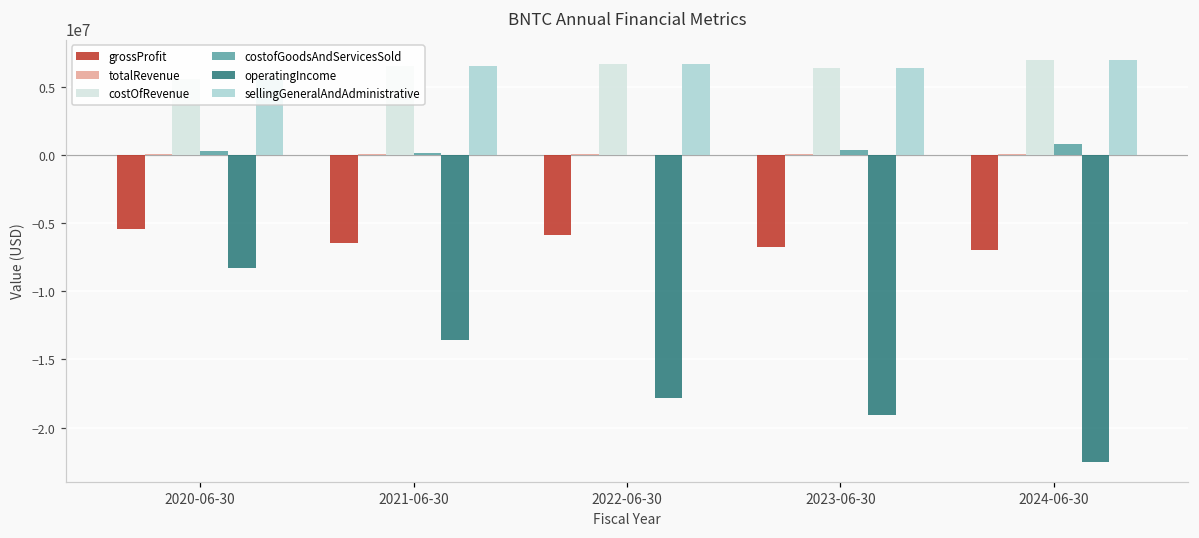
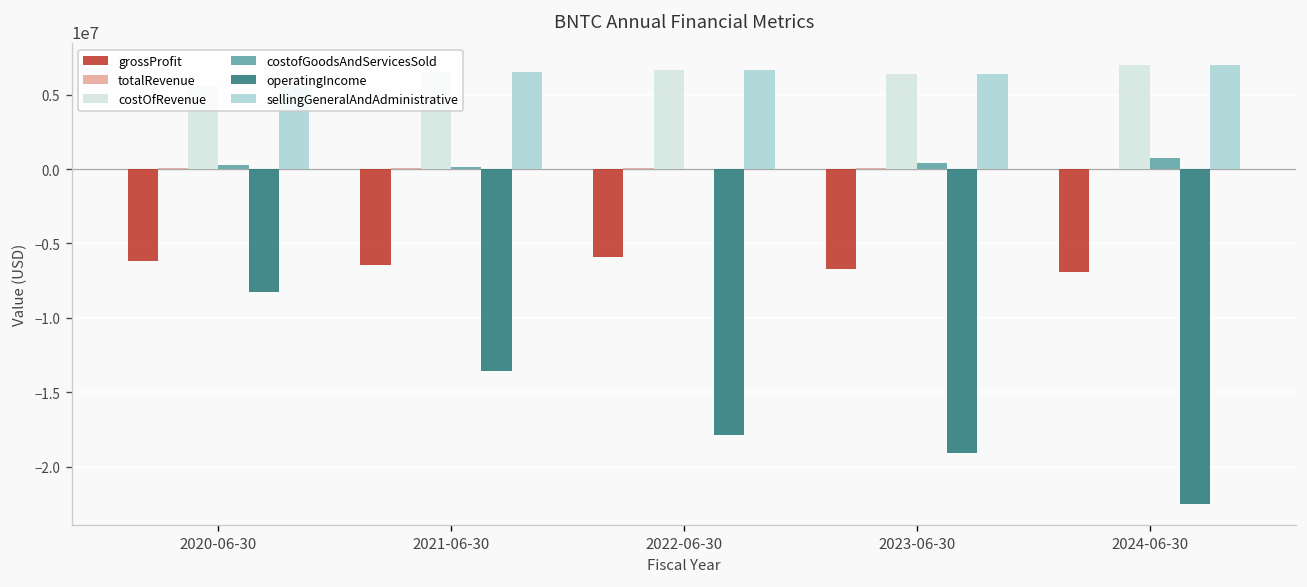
  {
    "grossProfit": {
-     "2020-06-30": -5500000,
+     "2020-06-30": -6200000,
      "2021-06-30": -6500000,
      "2022-06-30": -5900000,
      "2023-06-30": -6700000,
      "2024-06-30": -6900000
    },
    "costofGoodsAndServicesSold": {
      "2020-06-30": 300000,
      "2023-06-30": 400000,
      "2024-06-30": 800000
    },
    "operatingIncome": {
      "2020-06-30": -8300000,
      "2021-06-30": -13600000,
      "2022-06-30": -17900000,
      "2023-06-30": -19100000,
      "2024-06-30": -22500000
    }
  }
